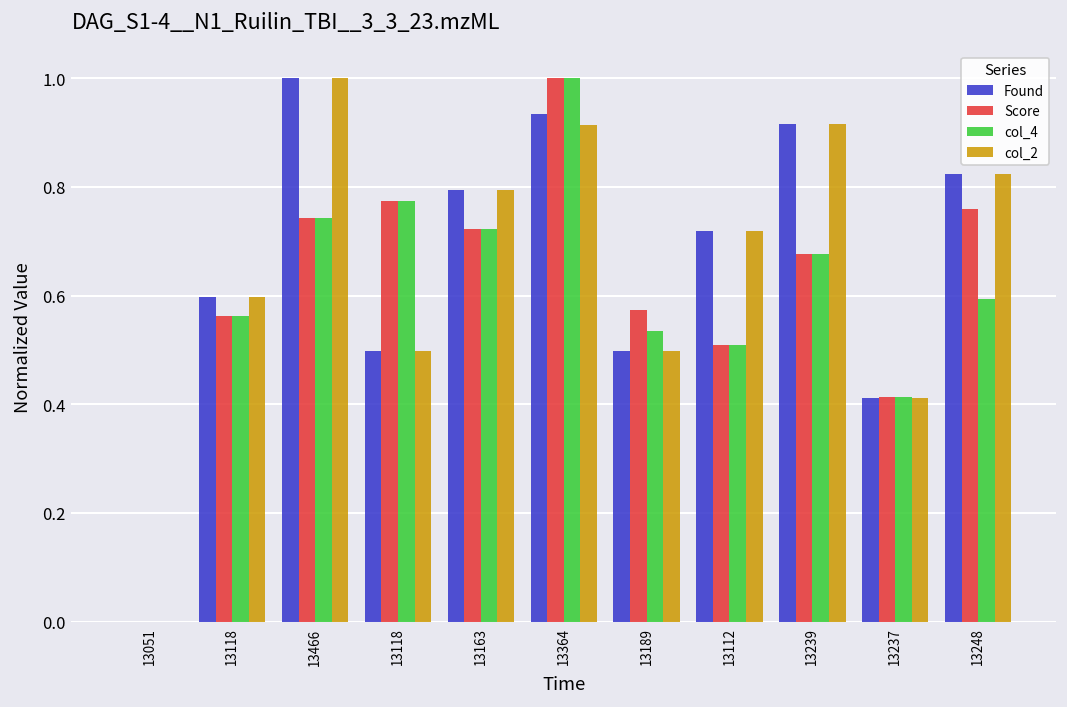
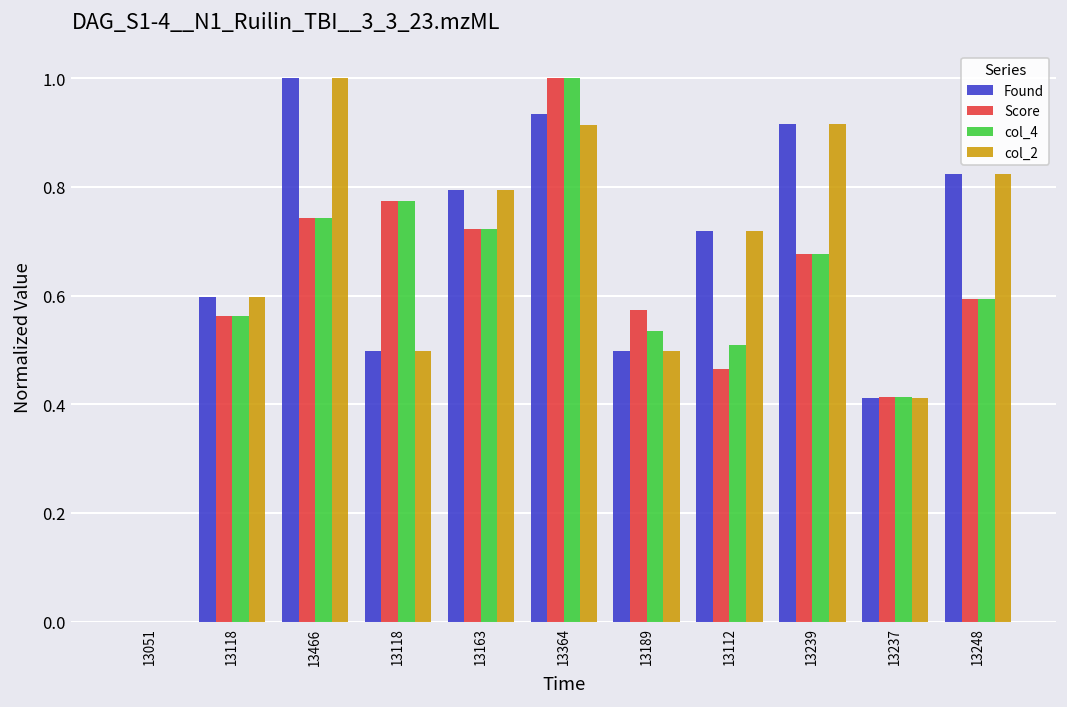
  {
    "Found": {
      "13051": 0.00,
      "13466": 1.00,
      "13163": 0.79,
      "13364": 0.93,
      "13189": 0.50,
      "13112": 0.72,
      "13239": 0.92,
      "13237": 0.41,
      "13248": 0.82
    },
    "Score": {
      "13051": 0.00,
      "13466": 0.74,
      "13163": 0.72,
      "13364": 1.00,
      "13189": 0.57,
-     "13112": 0.51,
+     "13112": 0.46,
      "13239": 0.68,
      "13237": 0.41,
-     "13248": 0.76
+     "13248": 0.59
    },
    "col_4": {
      "13051": 0.00,
      "13466": 0.74,
      "13163": 0.72,
      "13364": 1.00,
      "13189": 0.53,
      "13112": 0.51,
      "13239": 0.68,
      "13237": 0.41,
      "13248": 0.59
    },
    "col_2": {
      "13051": 0.00,
      "13466": 1.00,
      "13163": 0.79,
      "13364": 0.91,
      "13189": 0.50,
      "13112": 0.72,
      "13239": 0.92,
      "13237": 0.41,
      "13248": 0.82
    }
  }
